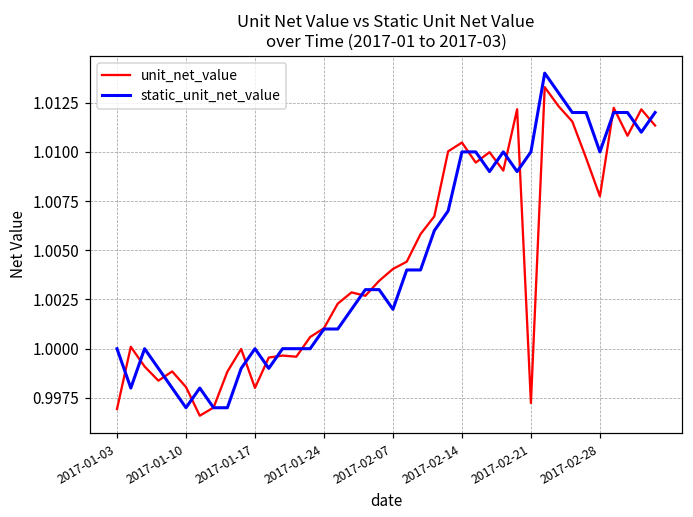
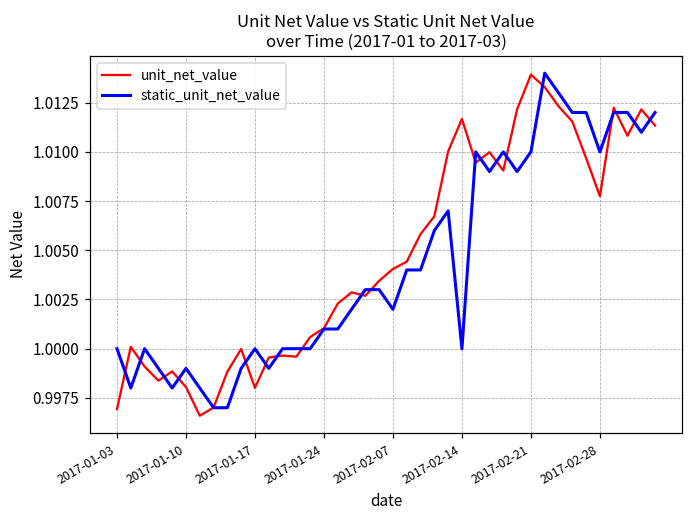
  {
    "unit_net_value": {
      "2017-01-03": 0.9969,
      "2017-01-10": 0.9981,
      "2017-01-17": 0.9980,
      "2017-02-07": 1.0041,
-     "2017-02-14": 1.0105,
-     "2017-02-21": 0.9972,
+     "2017-02-14": 1.0117,
+     "2017-02-21": 1.0139,
      "2017-02-28": 1.0077
    },
    "static_unit_net_value": {
      "2017-01-03": 1.000,
-     "2017-01-10": 0.997,
+     "2017-01-10": 0.999,
      "2017-01-17": 1.000,
      "2017-02-07": 1.002,
-     "2017-02-14": 1.01,
+     "2017-02-14": 1.00,
      "2017-02-21": 1.010,
      "2017-02-28": 1.010
    }
  }
